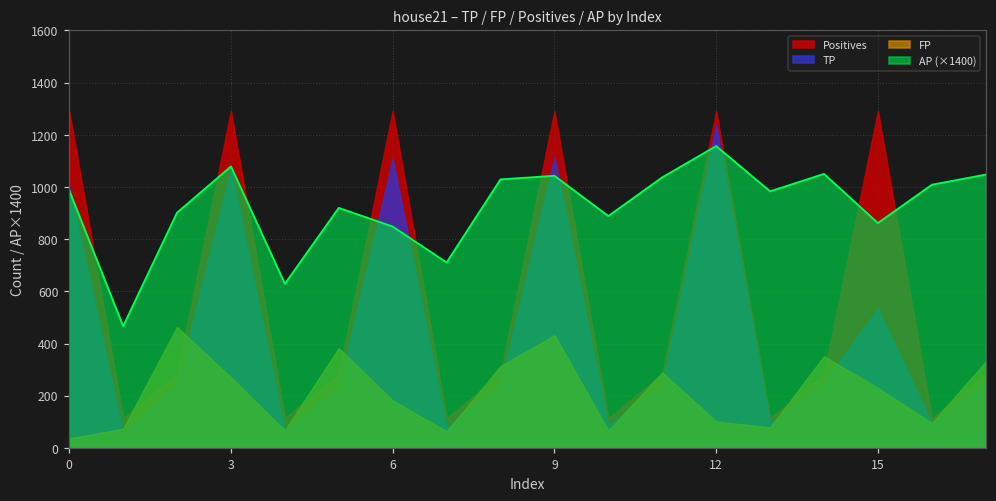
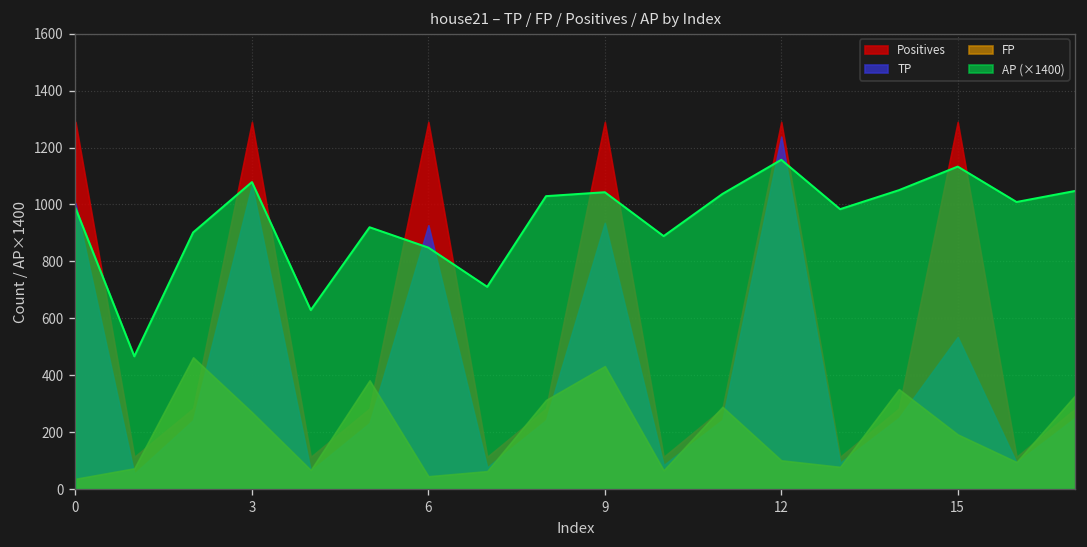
  {
    "Positives": {
      "0": 1290,
      "3": 1290,
      "6": 1290,
      "9": 1290,
      "12": 1290,
      "15": 1290
    },
    "TP": {
      "0": 1000,
-     "6": 1110,
-     "9": 1110,
+     "6": 930,
+     "9": 940,
      "12": 1240,
      "15": 530
    },
    "FP": {
      "0": 40,
      "3": 270,
-     "6": 180,
+     "6": 50,
      "9": 430,
      "12": 100,
-     "15": 230
+     "15": 190
    },
    "AP (×1400)": {
      "0": 990,
      "6": 850,
      "9": 1040,
      "12": 1160,
-     "15": 860
+     "15": 1130
    }
  }
